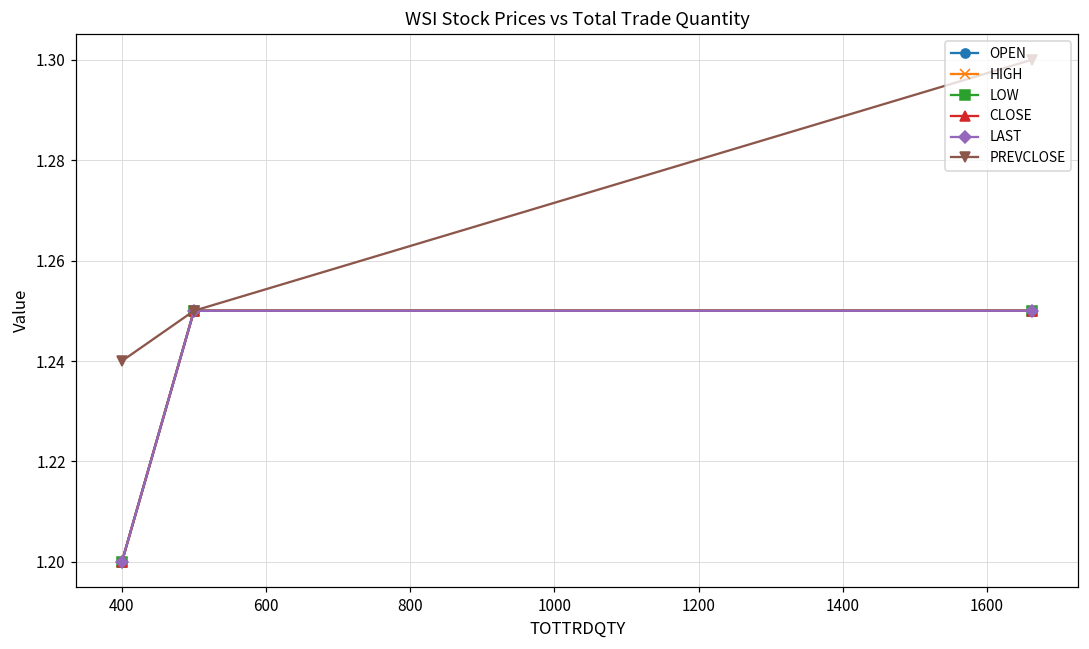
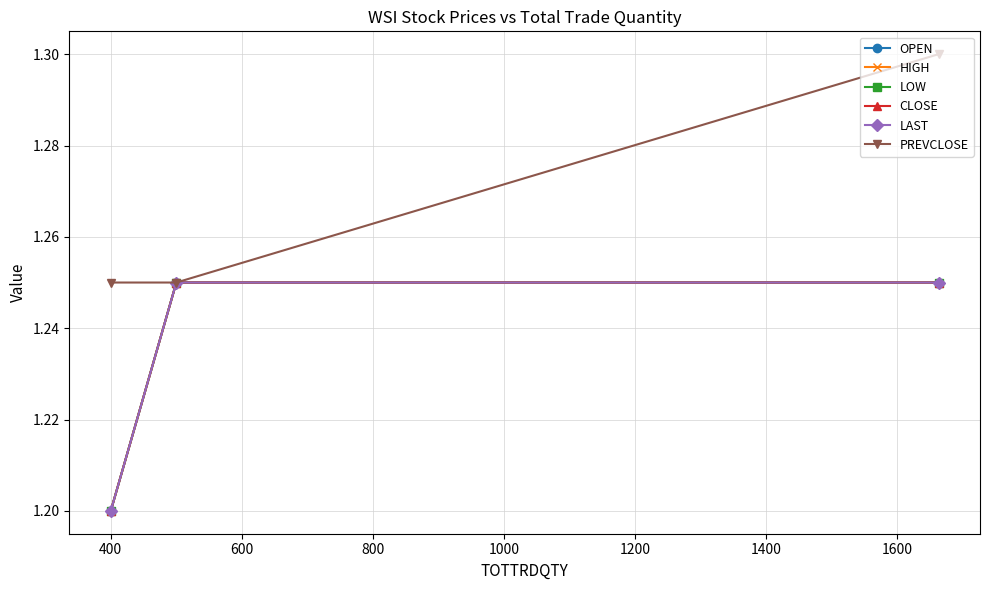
  {
    "LAST": {
      "400": 1.20
    },
    "PREVCLOSE": {
-     "400": 1.24
+     "400": 1.25
    }
  }
